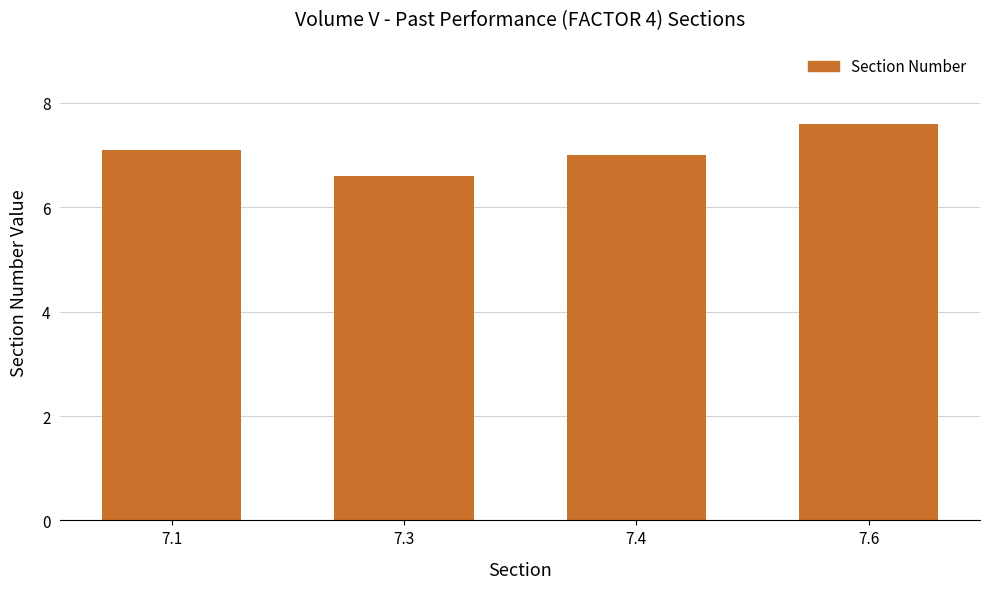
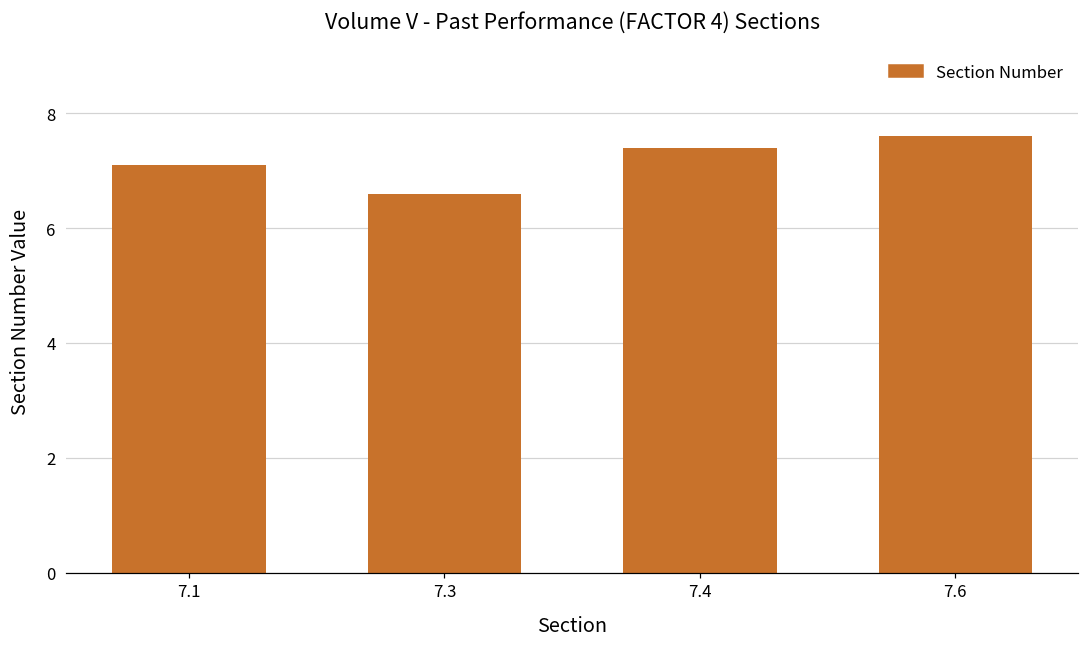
  {
    "7.1": 7.1,
    "7.3": 6.6,
-   "7.4": 7.0,
+   "7.4": 7.4,
    "7.6": 7.6
  }
